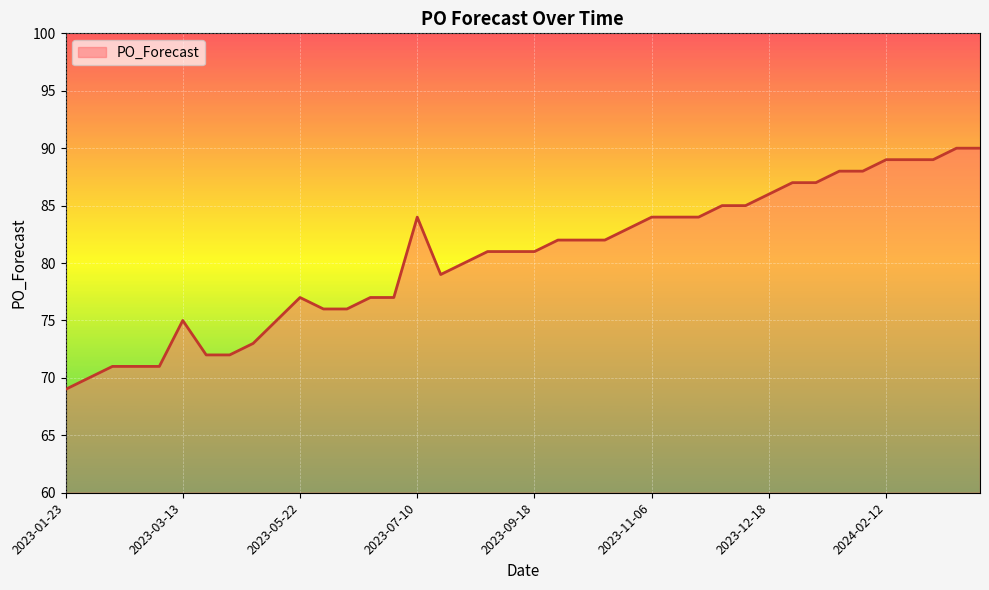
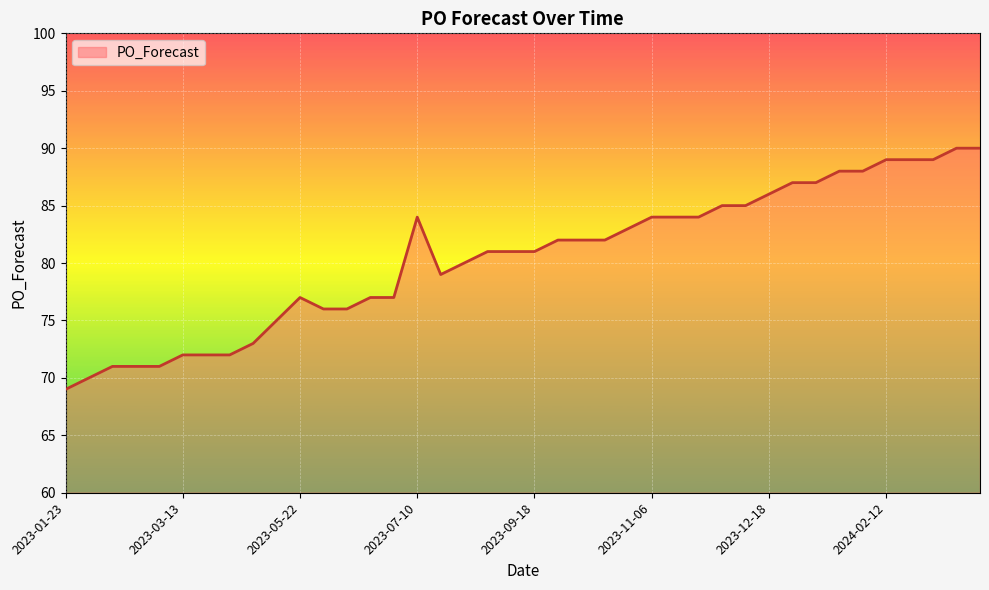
  {
    "2023-01-23": 69,
-   "2023-03-13": 75,
+   "2023-03-13": 72,
    "2023-05-22": 77,
    "2023-07-10": 84,
    "2023-09-18": 81,
    "2023-11-06": 84,
    "2023-12-18": 86,
    "2024-02-12": 89
  }
